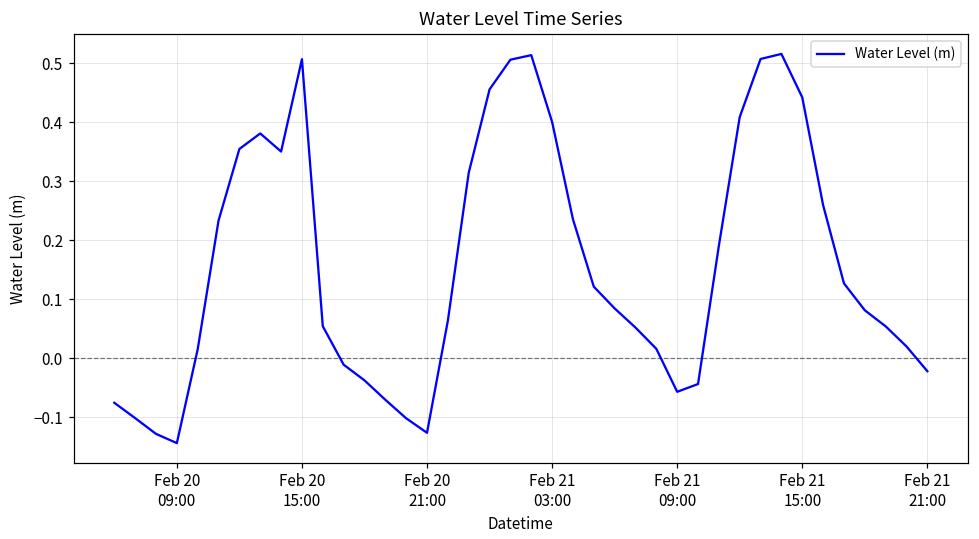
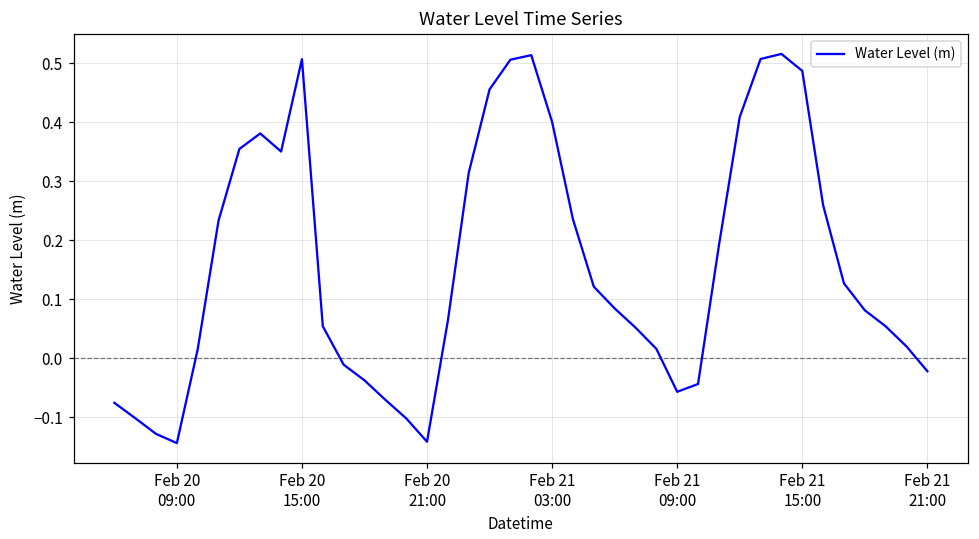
  {
    "Feb 20 09:00": -0.14,
    "Feb 20 15:00": 0.51,
-   "Feb 20 21:00": -0.13,
+   "Feb 20 21:00": -0.14,
    "Feb 21 03:00": 0.40,
    "Feb 21 09:00": -0.06,
-   "Feb 21 15:00": 0.44,
+   "Feb 21 15:00": 0.49,
    "Feb 21 21:00": -0.02
  }
